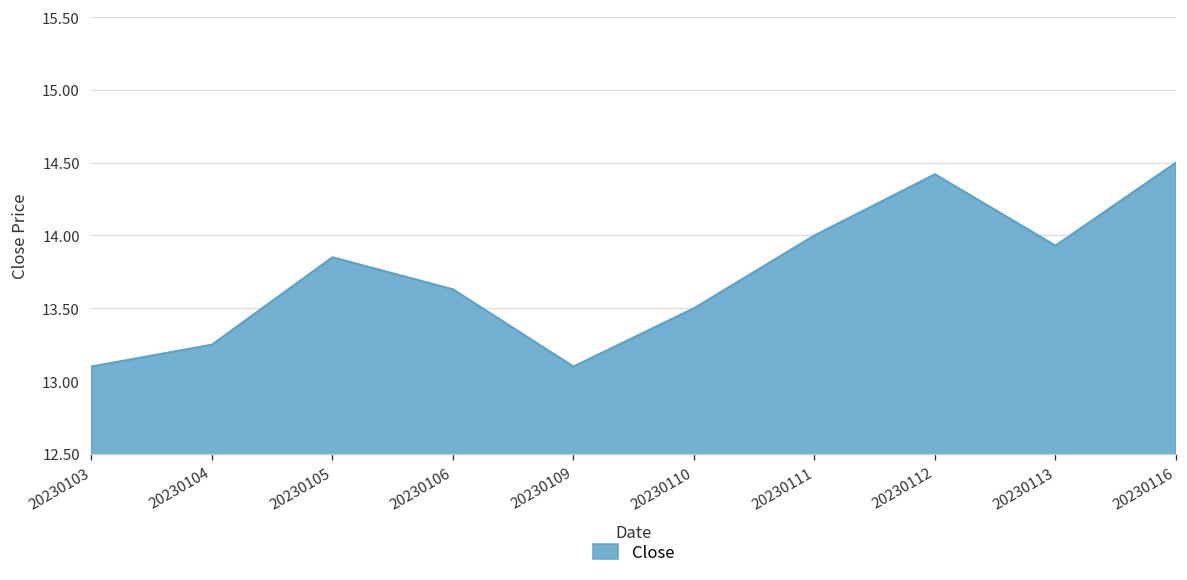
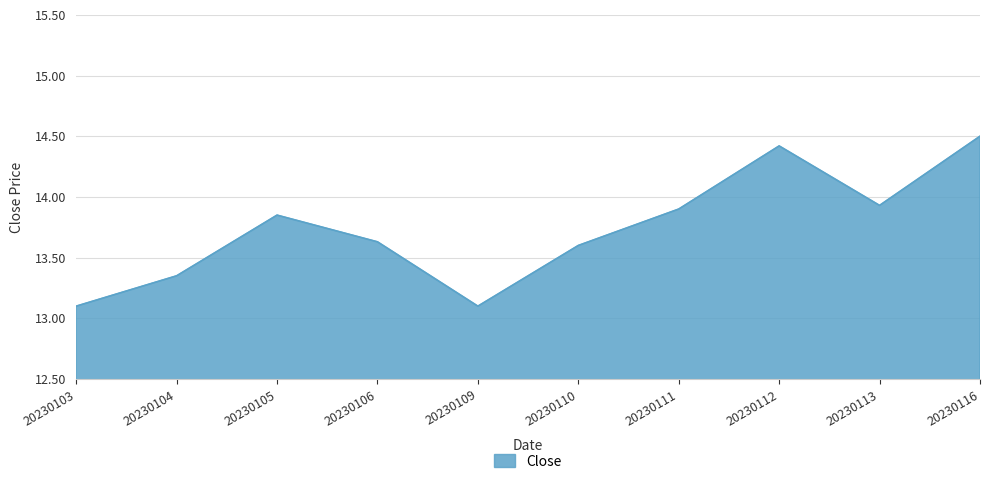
  {
    "20230103": 13.10,
-   "20230104": 13.25,
+   "20230104": 13.35,
    "20230105": 13.85,
    "20230106": 13.63,
    "20230109": 13.10,
-   "20230110": 13.5,
-   "20230111": 14.0,
+   "20230110": 13.6,
+   "20230111": 13.9,
    "20230112": 14.42,
    "20230113": 13.93,
    "20230116": 14.50
  }
